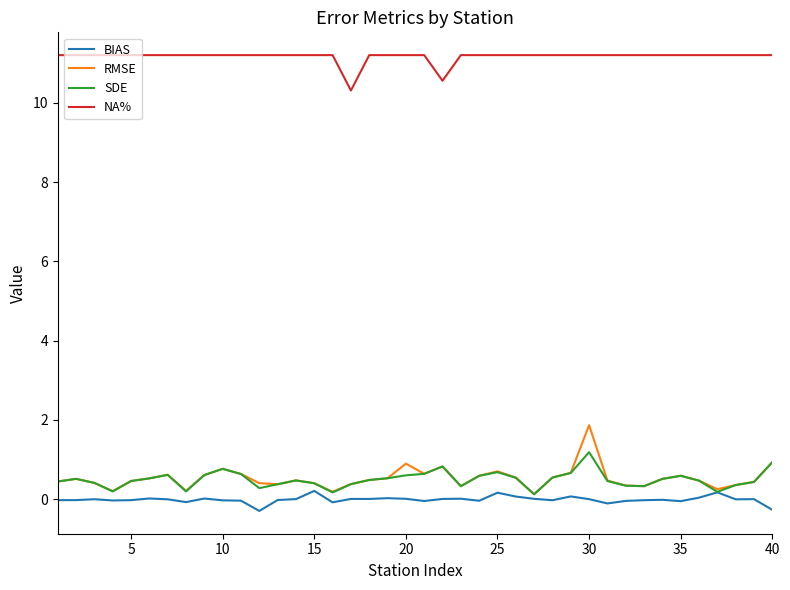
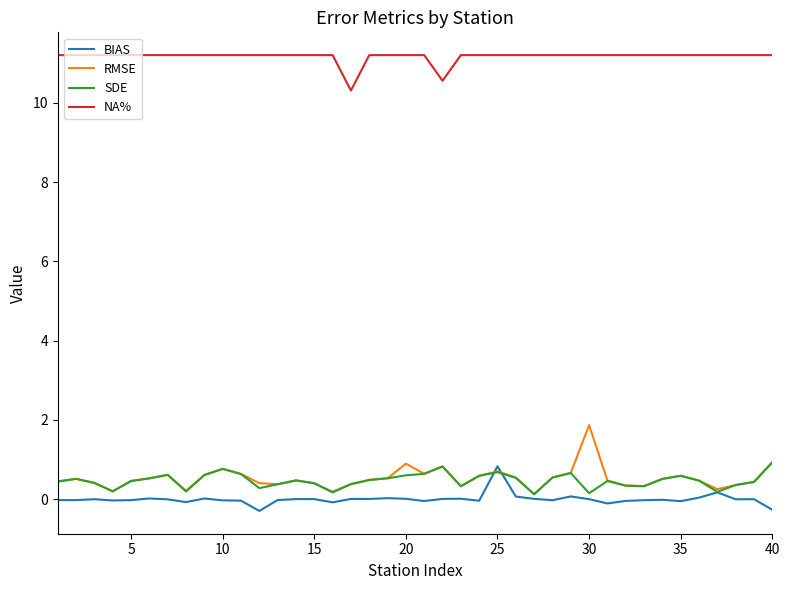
  {
    "BIAS": {
      "5": 0.0,
      "10": 0.0,
-     "15": 0.2,
+     "15": 0.0,
      "20": 0.0,
-     "25": 0.2,
+     "25": 0.8,
      "30": 0.0,
      "35": 0.0,
      "40": -0.3
    },
    "RMSE": {
      "20": 0.9,
      "30": 1.9
    },
    "SDE": {
      "20": 0.6,
-     "30": 1.2
+     "30": 0.2
    },
    "NA%": {
      "10": 11.2,
      "15": 11.2,
      "20": 11.2,
      "25": 11.2,
      "30": 11.2,
      "35": 11.2,
      "40": 11.2
    }
  }
